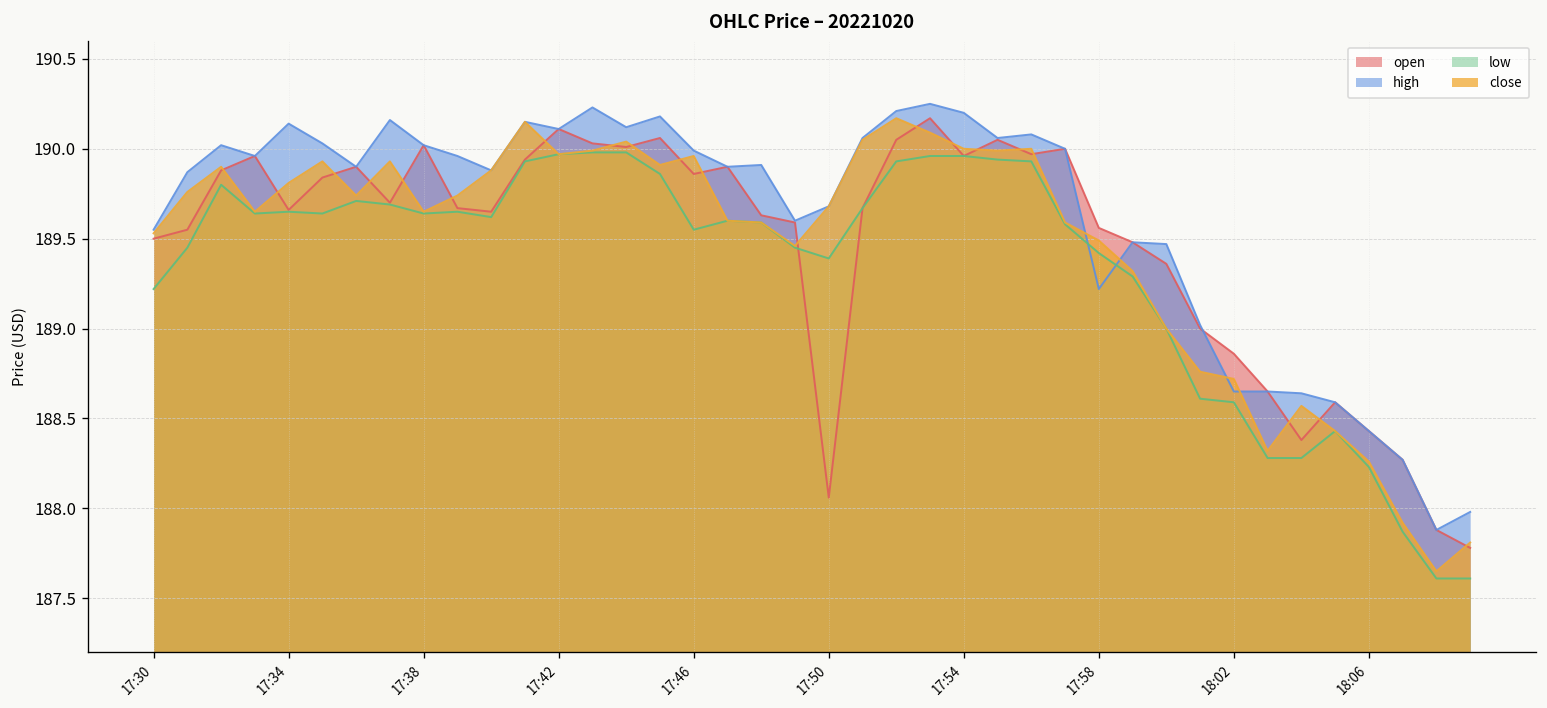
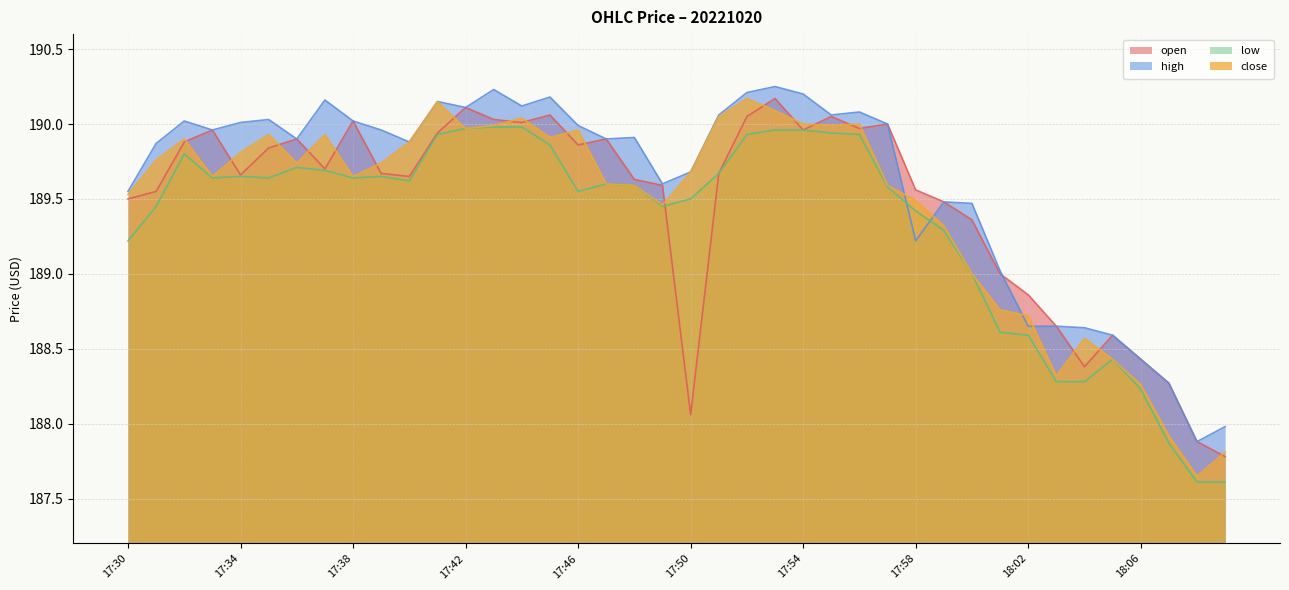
  {
    "open": {
      "17:30": 189.50,
      "17:46": 189.86,
      "17:50": 188.06,
      "17:58": 189.56,
      "18:02": 188.86
    },
    "high": {
      "17:30": 189.55,
-     "17:34": 190.14,
+     "17:34": 190.01,
      "17:46": 189.99,
      "17:54": 190.20,
      "17:58": 189.22,
      "18:02": 188.65
    },
    "low": {
      "17:30": 189.22,
      "17:46": 189.55,
-     "17:50": 189.39,
+     "17:50": 189.50,
      "17:58": 189.42,
      "18:02": 188.59,
      "18:06": 188.23
    },
    "close": {
      "17:30": 189.53,
      "17:34": 189.81,
      "17:46": 189.96,
      "17:54": 190.00,
      "17:58": 189.49,
      "18:02": 188.72,
      "18:06": 188.26
    }
  }
